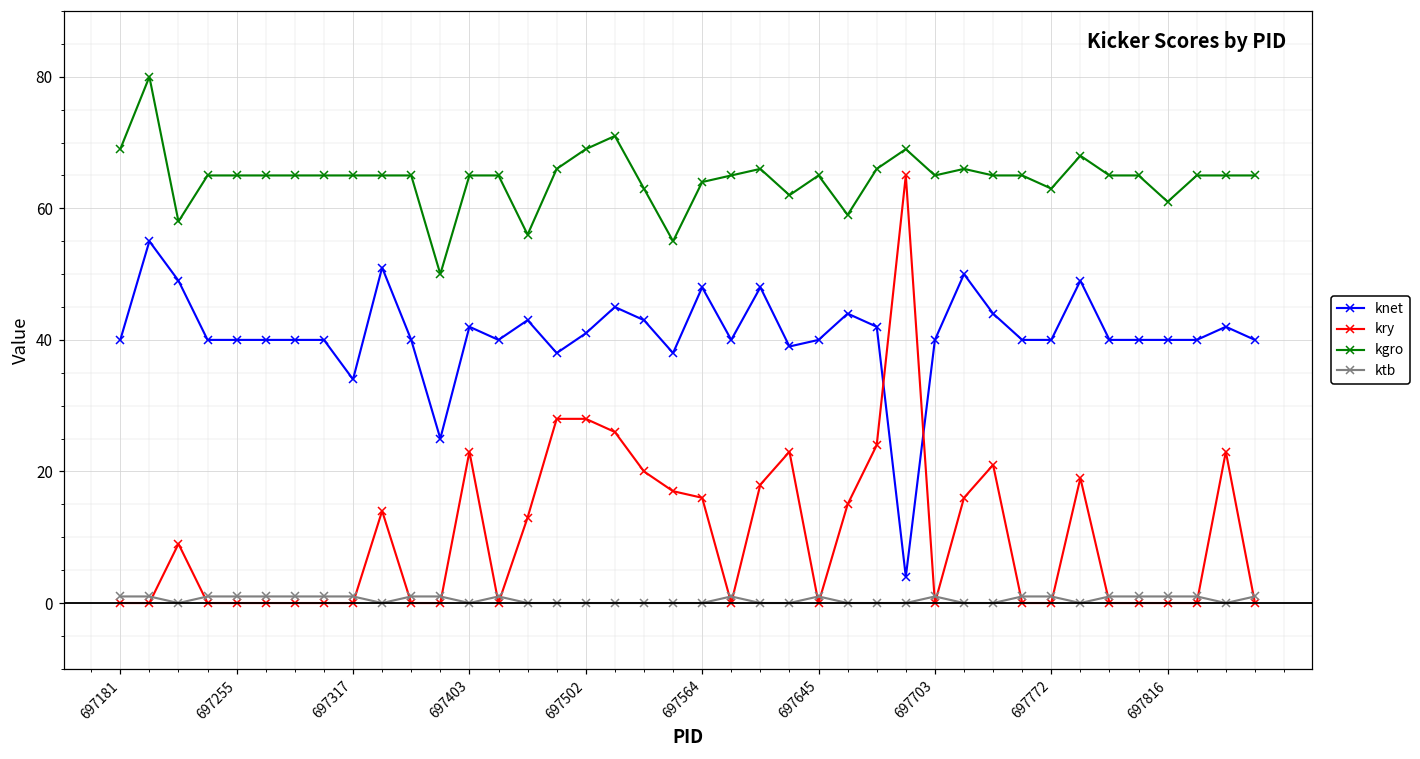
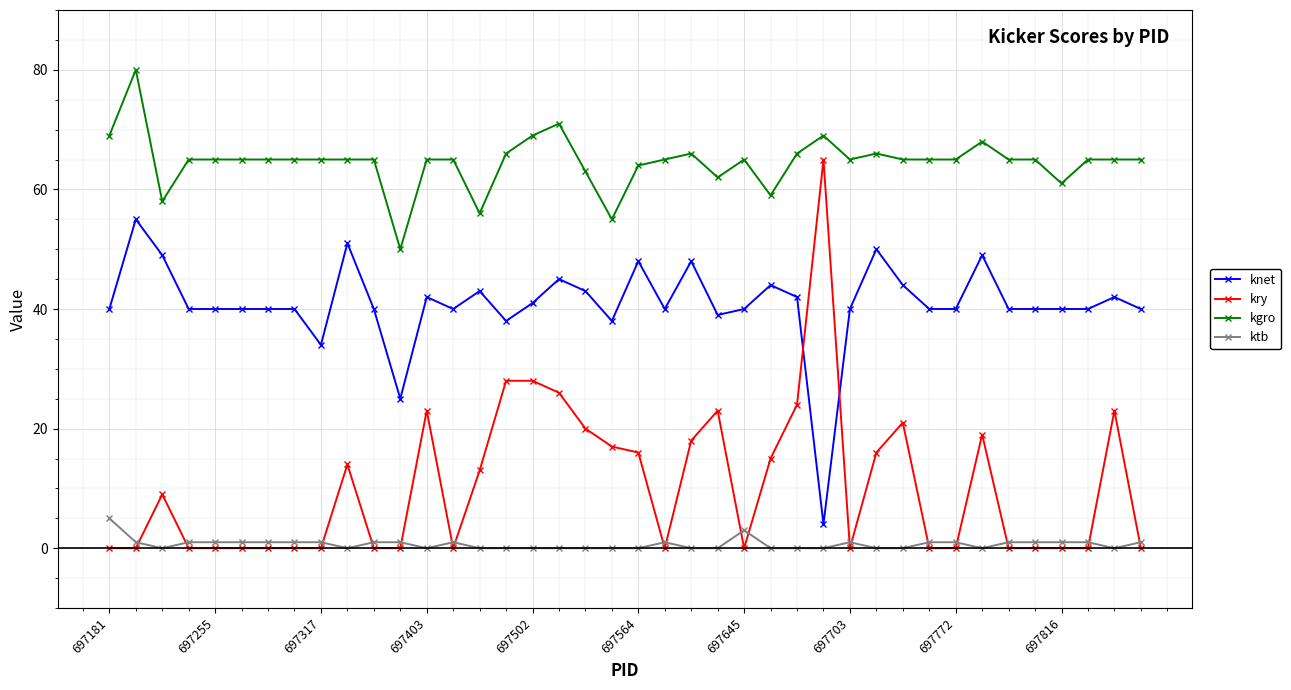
  {
    "knet": {
      "697181": 40,
      "697255": 40,
      "697317": 34,
      "697403": 42,
      "697502": 41,
      "697564": 48,
      "697645": 40,
      "697703": 40,
      "697772": 40,
      "697816": 40
    },
    "kry": {
      "697181": 0,
      "697255": 0,
      "697317": 0,
      "697403": 23,
      "697502": 28,
      "697564": 16,
      "697645": 0,
      "697703": 0,
      "697772": 0,
      "697816": 0
    },
    "kgro": {
      "697181": 69,
      "697255": 65,
      "697317": 65,
      "697403": 65,
      "697502": 69,
      "697564": 64,
      "697645": 65,
      "697703": 65,
-     "697772": 63,
+     "697772": 65,
      "697816": 61
    },
    "ktb": {
-     "697181": 1,
+     "697181": 5,
      "697255": 1,
      "697317": 1,
      "697403": 0,
      "697502": 0,
      "697564": 0,
-     "697645": 1,
+     "697645": 3,
      "697703": 1,
      "697772": 1,
      "697816": 1
    }
  }
